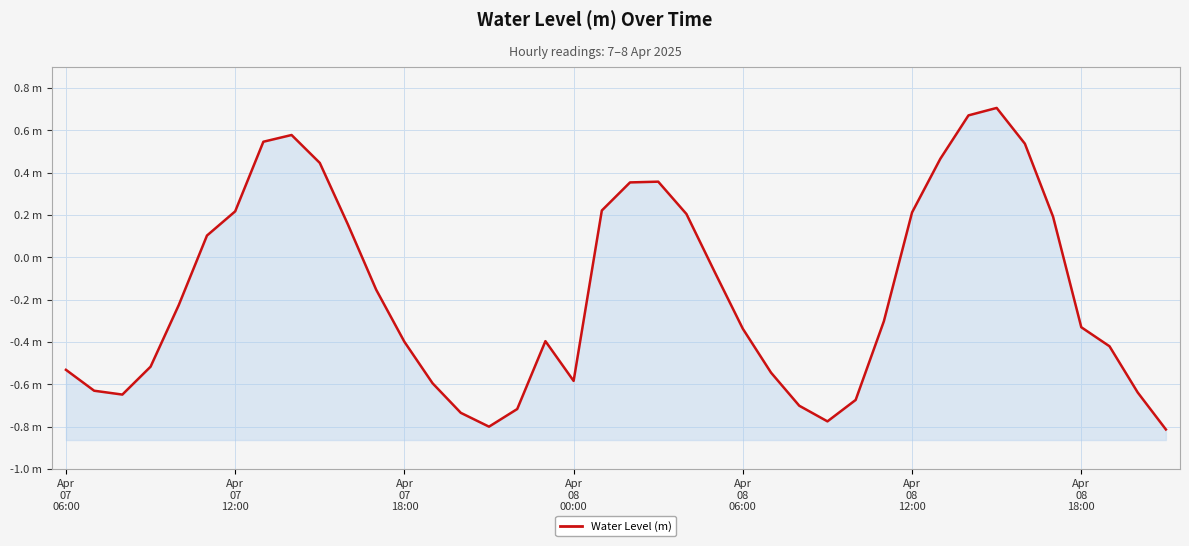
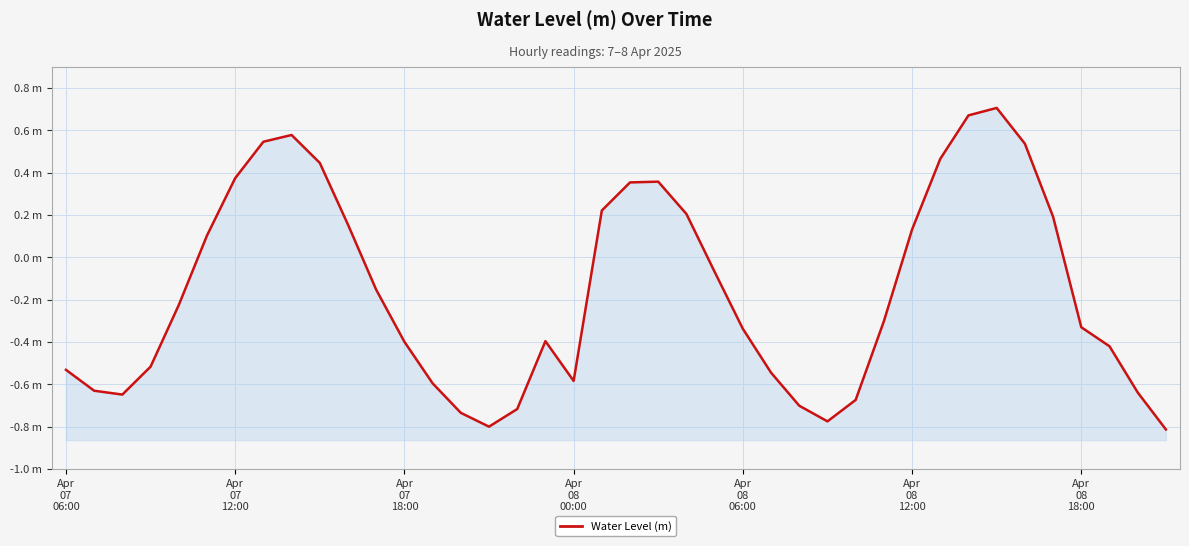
  {
    "Apr 07 06:00": "-0.53 m",
-   "Apr 07 12:00": "0.22 m",
+   "Apr 07 12:00": "0.37 m",
    "Apr 07 18:00": "-0.40 m",
    "Apr 08 00:00": "-0.58 m",
    "Apr 08 06:00": "-0.34 m",
-   "Apr 08 12:00": "0.21 m",
+   "Apr 08 12:00": "0.13 m",
    "Apr 08 18:00": "-0.33 m"
  }
